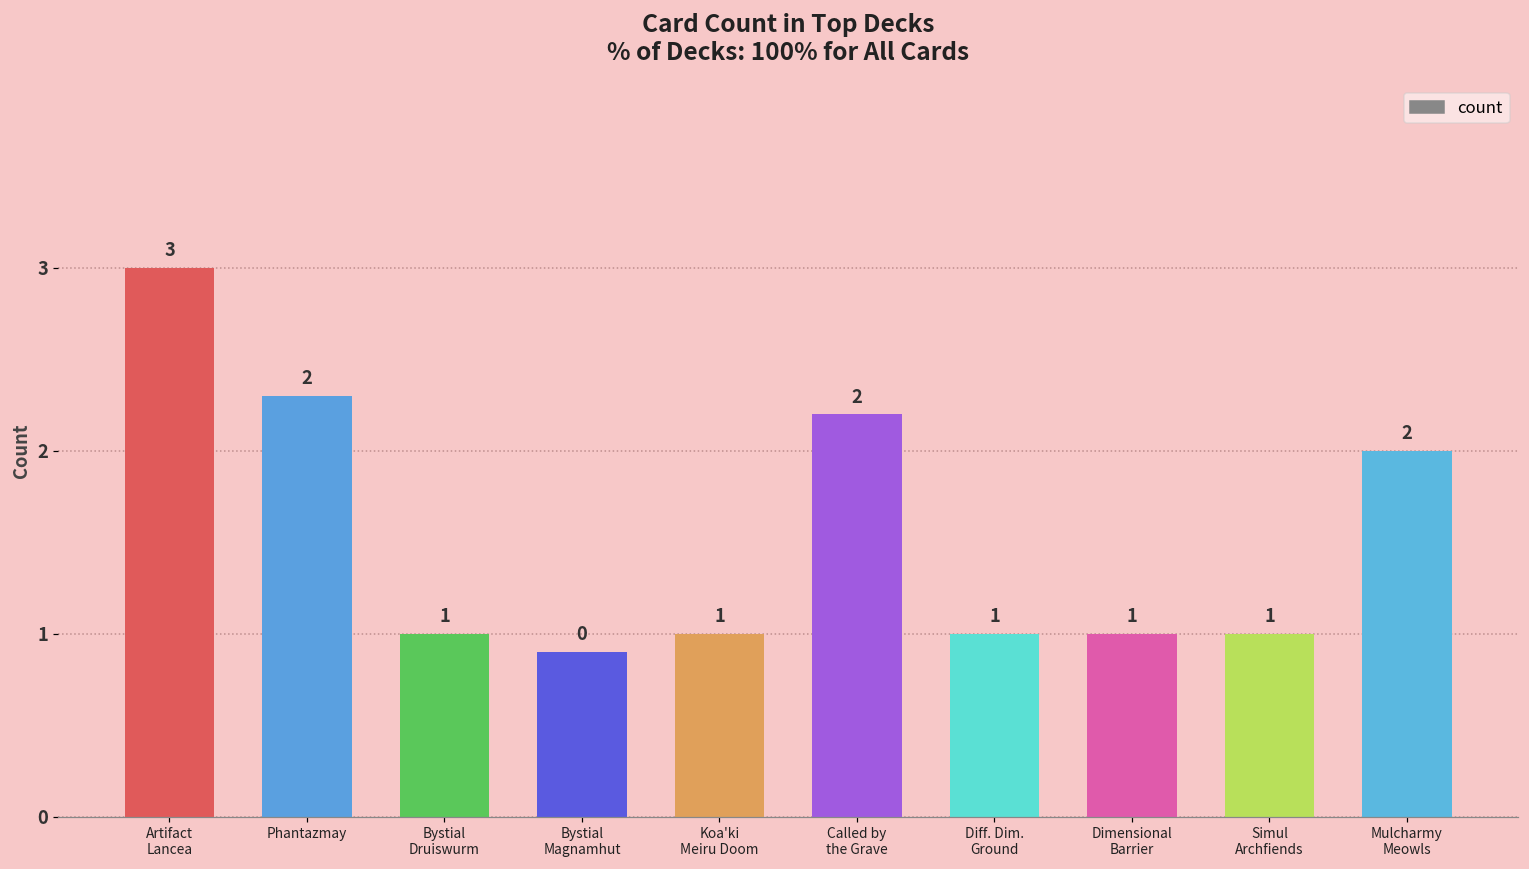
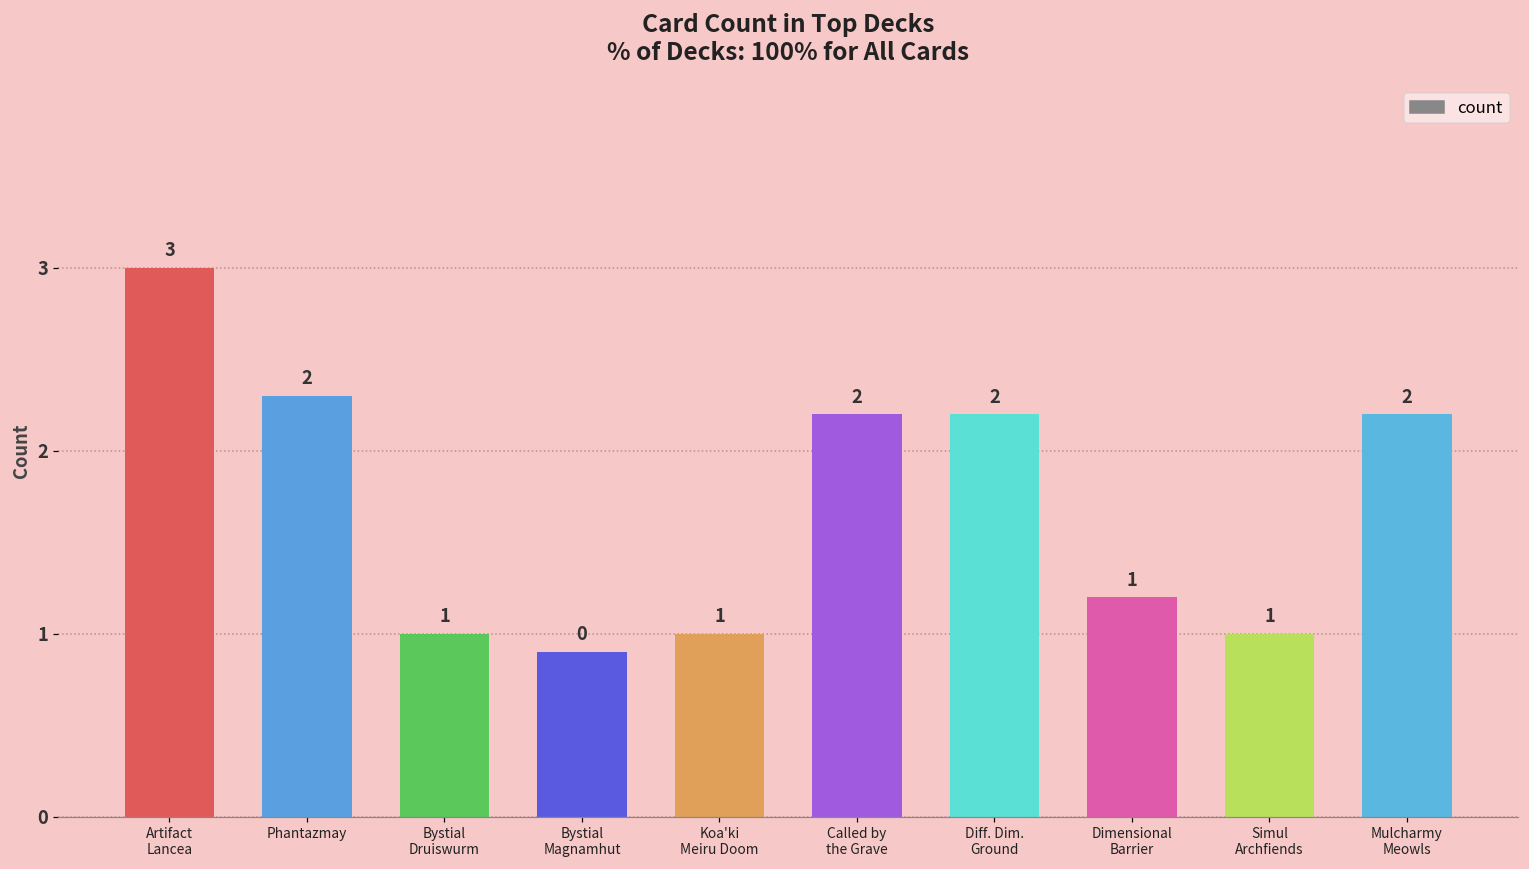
  {
    "Artifact Lancea": 3,
    "Phantazmay": 2,
    "Bystial Druiswurm": 1,
    "Koa'ki Meiru Doom": 1,
    "Called by the Grave": 2,
-   "Diff. Dim. Ground": 1,
-   "Dimensional Barrier": 1.0,
+   "Diff. Dim. Ground": 2,
+   "Dimensional Barrier": 1.2,
    "Simul Archfiends": 1,
-   "Mulcharmy Meowls": 2.0
+   "Mulcharmy Meowls": 2.2
  }
